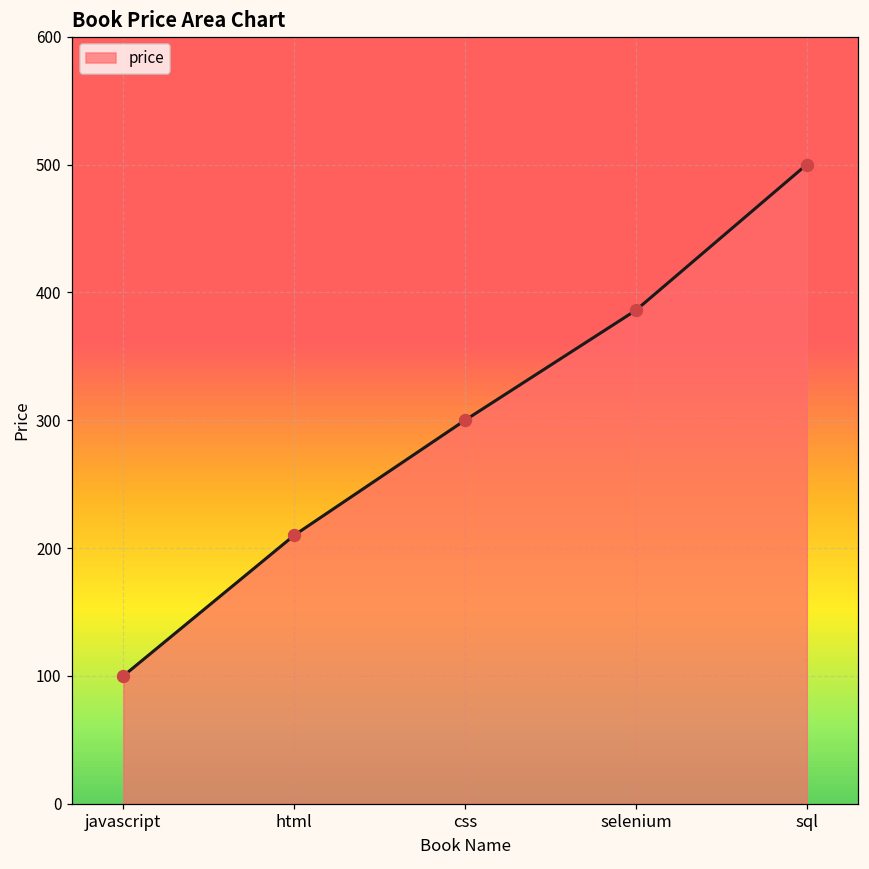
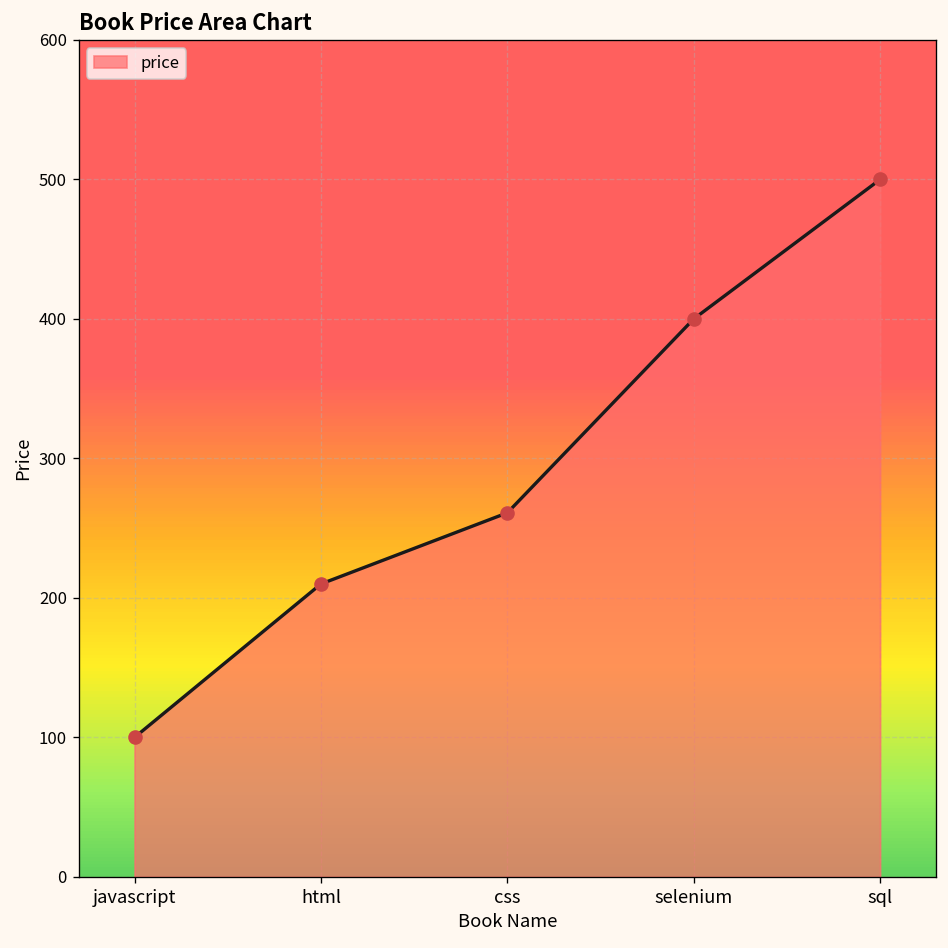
  {
    "javascript": 100,
    "html": 210,
-   "css": 300,
-   "selenium": 386,
+   "css": 261,
+   "selenium": 400,
    "sql": 500
  }
